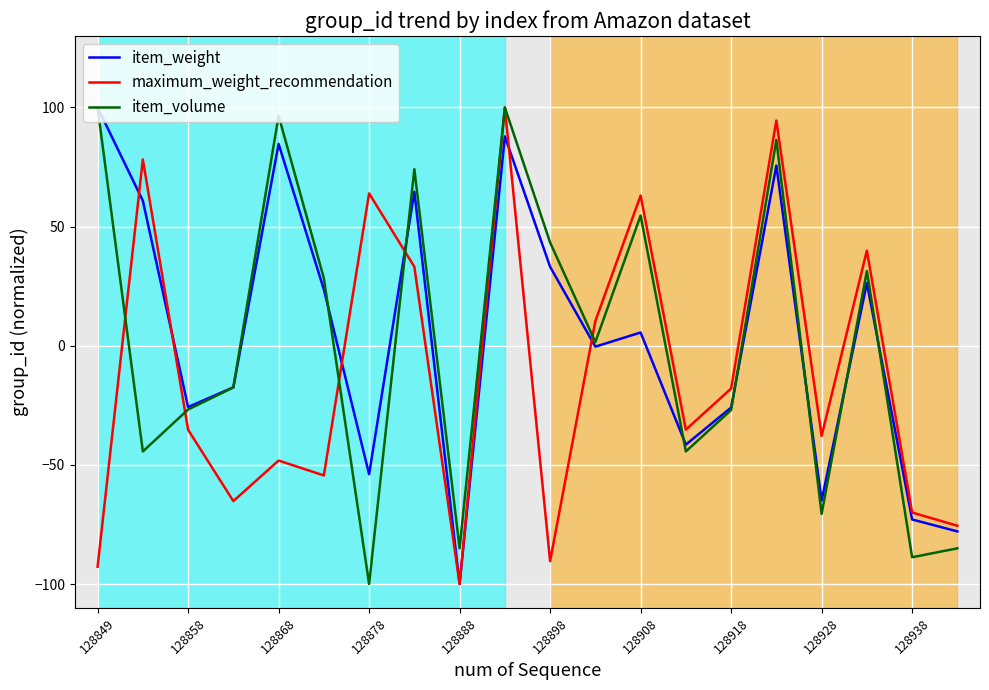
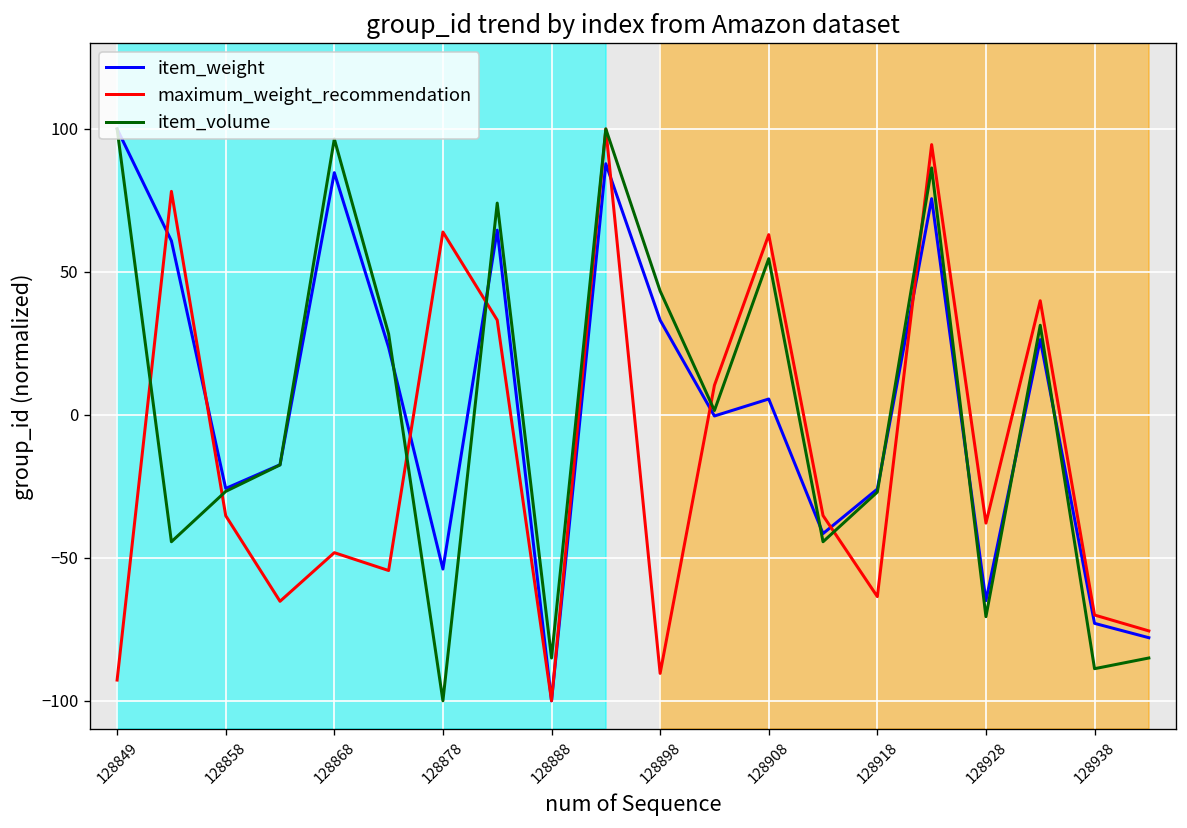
  {
    "item_weight": {
      "128868": 85,
      "128878": -54,
      "128898": 33,
      "128908": 6,
      "128928": -65,
      "128938": -73
    },
    "maximum_weight_recommendation": {
      "128849": -93,
      "128858": -35,
      "128868": -48,
      "128878": 64,
      "128898": -90,
      "128908": 63,
-     "128918": -18,
+     "128918": -64,
      "128928": -38,
      "128938": -70
    },
    "item_volume": {
      "128878": -100,
      "128888": -85,
      "128898": 43,
      "128908": 55,
      "128928": -71,
      "128938": -89
    }
  }
